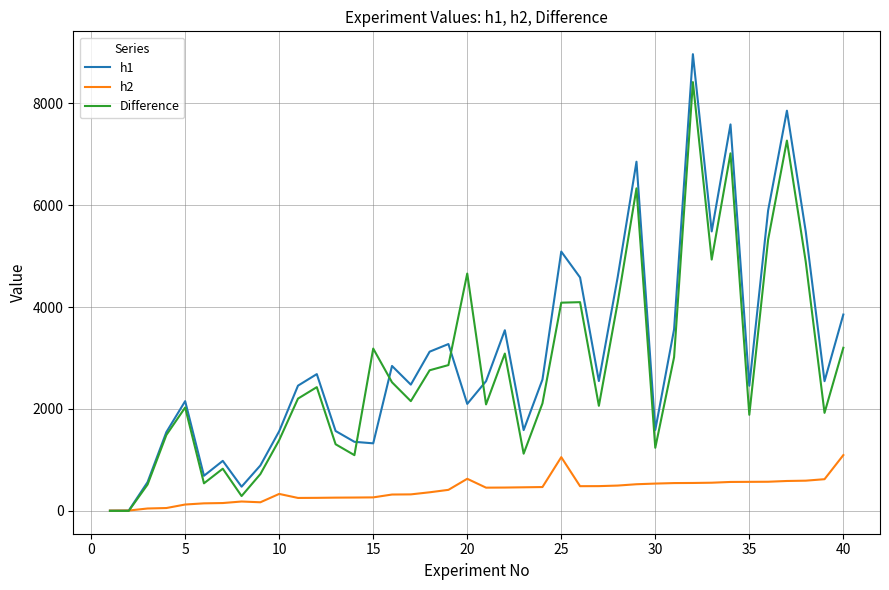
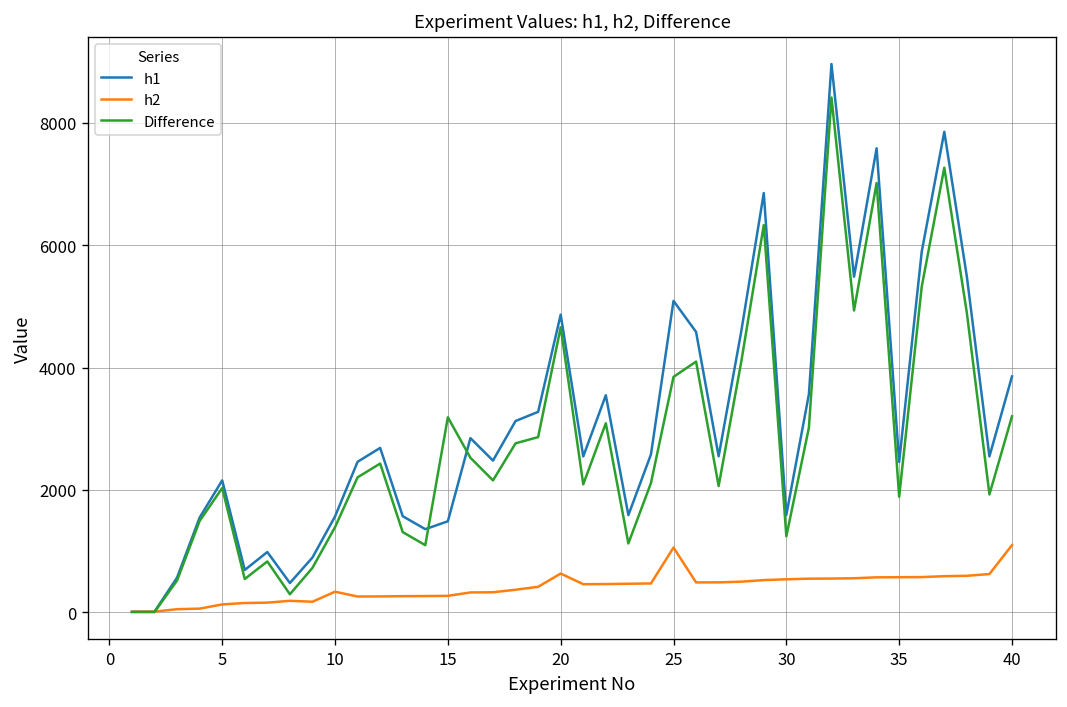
  {
    "h1": {
      "5": 2200,
      "10": 1600,
-     "15": 1300,
-     "20": 2100,
+     "15": 1500,
+     "20": 4900,
      "25": 5100,
      "30": 1600,
      "35": 2500,
      "40": 3900
    },
    "h2": {
      "5": 100,
      "10": 300,
      "15": 300,
      "20": 600,
      "25": 1100,
      "30": 500,
      "35": 600,
      "40": 1100
    },
    "Difference": {
      "5": 2000,
      "10": 1400,
      "15": 3200,
      "20": 4700,
-     "25": 4100,
+     "25": 3800,
      "30": 1200,
      "35": 1900,
      "40": 3200
    }
  }
